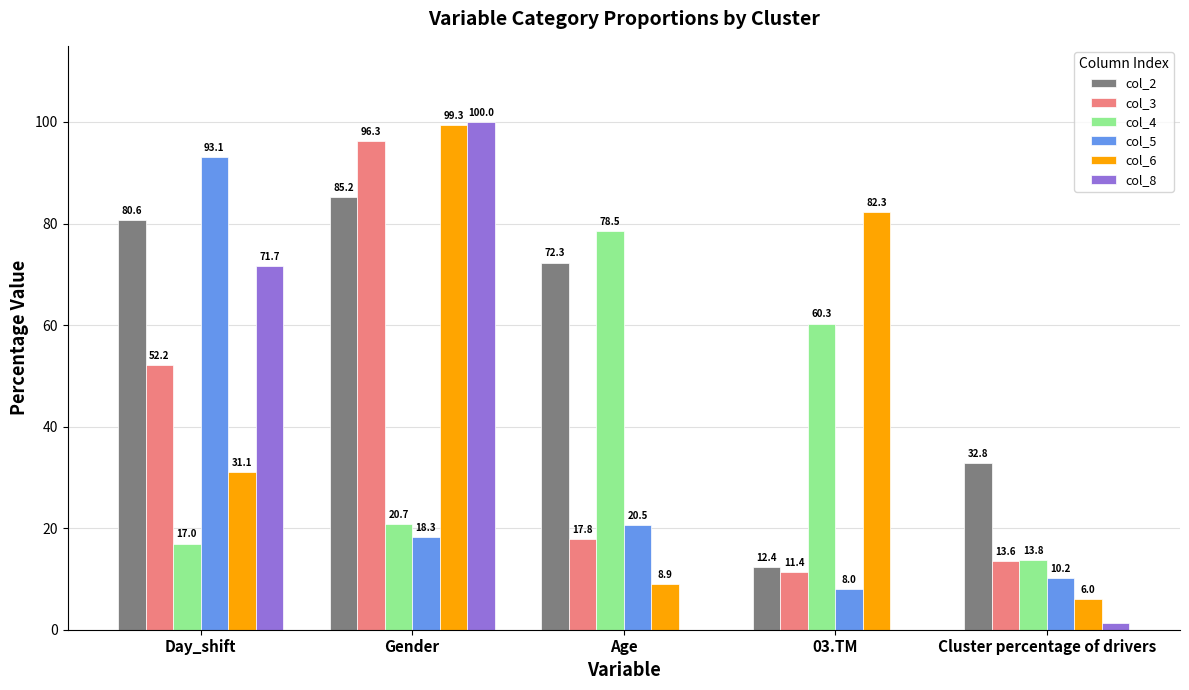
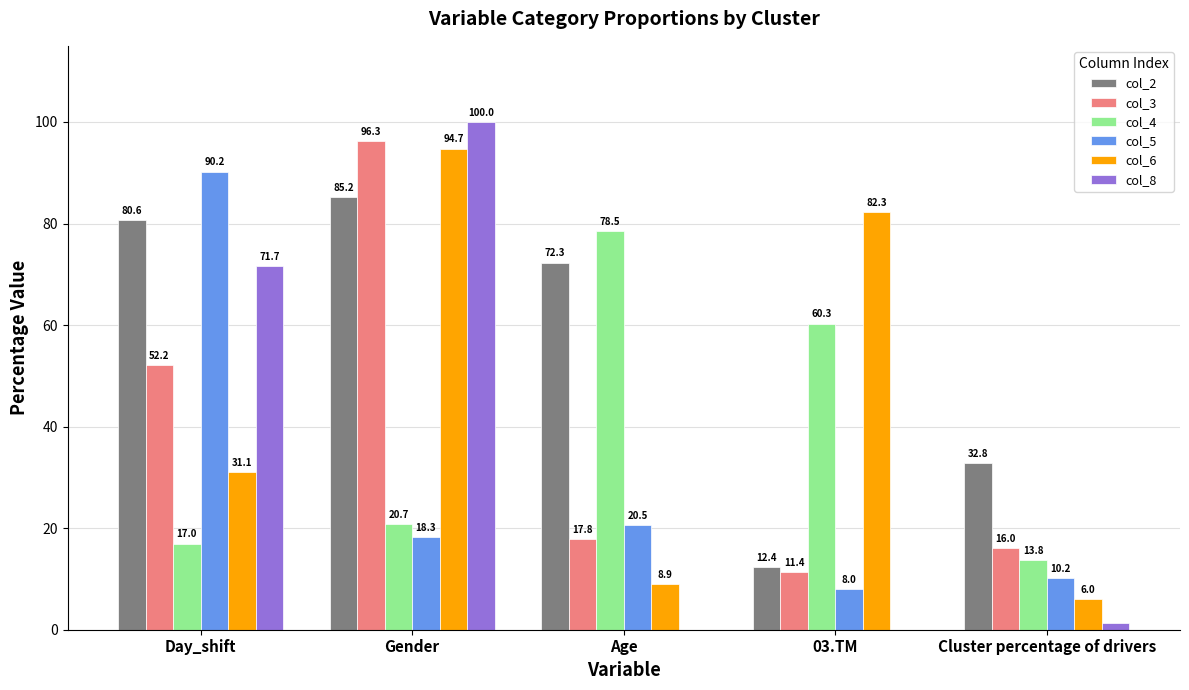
  {
    "col_2": {
      "Day_shift": 80.6,
      "Gender": 85.2,
      "Age": 72.3,
      "03.TM": 12.4,
      "Cluster percentage of drivers": 32.8
    },
    "col_3": {
      "Day_shift": 52.2,
      "Gender": 96.3,
      "Age": 17.8,
      "03.TM": 11.4,
-     "Cluster percentage of drivers": 13.6
+     "Cluster percentage of drivers": 16.0
    },
    "col_4": {
      "Day_shift": 17.0,
      "Gender": 20.7,
      "Age": 78.5,
      "03.TM": 60.3,
      "Cluster percentage of drivers": 13.8
    },
    "col_5": {
-     "Day_shift": 93.1,
+     "Day_shift": 90.2,
      "Gender": 18.3,
      "Age": 20.5,
      "03.TM": 8.0,
      "Cluster percentage of drivers": 10.2
    },
    "col_6": {
      "Day_shift": 31.1,
-     "Gender": 99.3,
+     "Gender": 94.7,
      "Age": 8.9,
      "03.TM": 82.3,
      "Cluster percentage of drivers": 6.0
    },
    "col_8": {
      "Day_shift": 71.7,
      "Gender": 100.0
    }
  }
